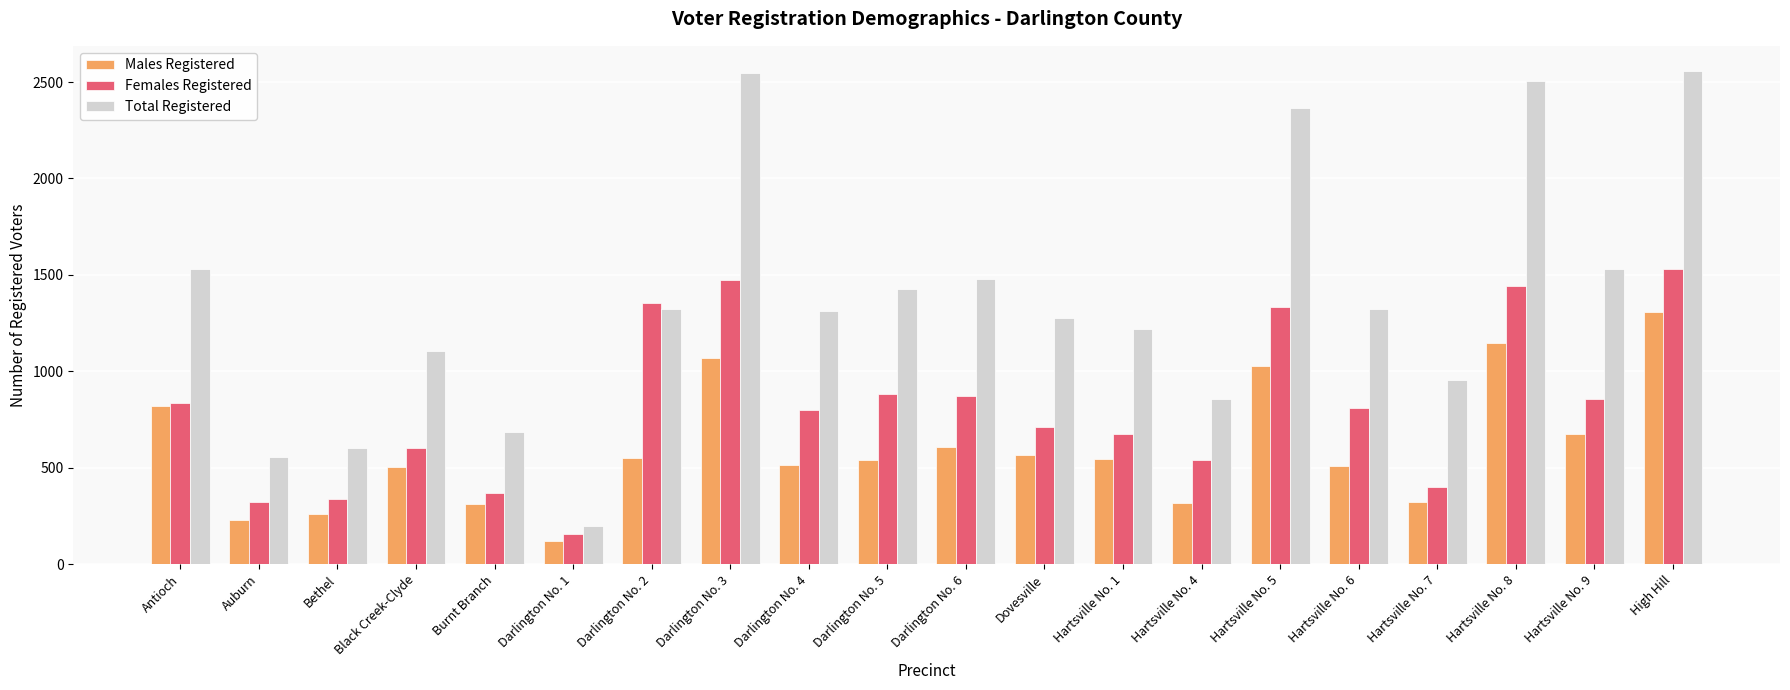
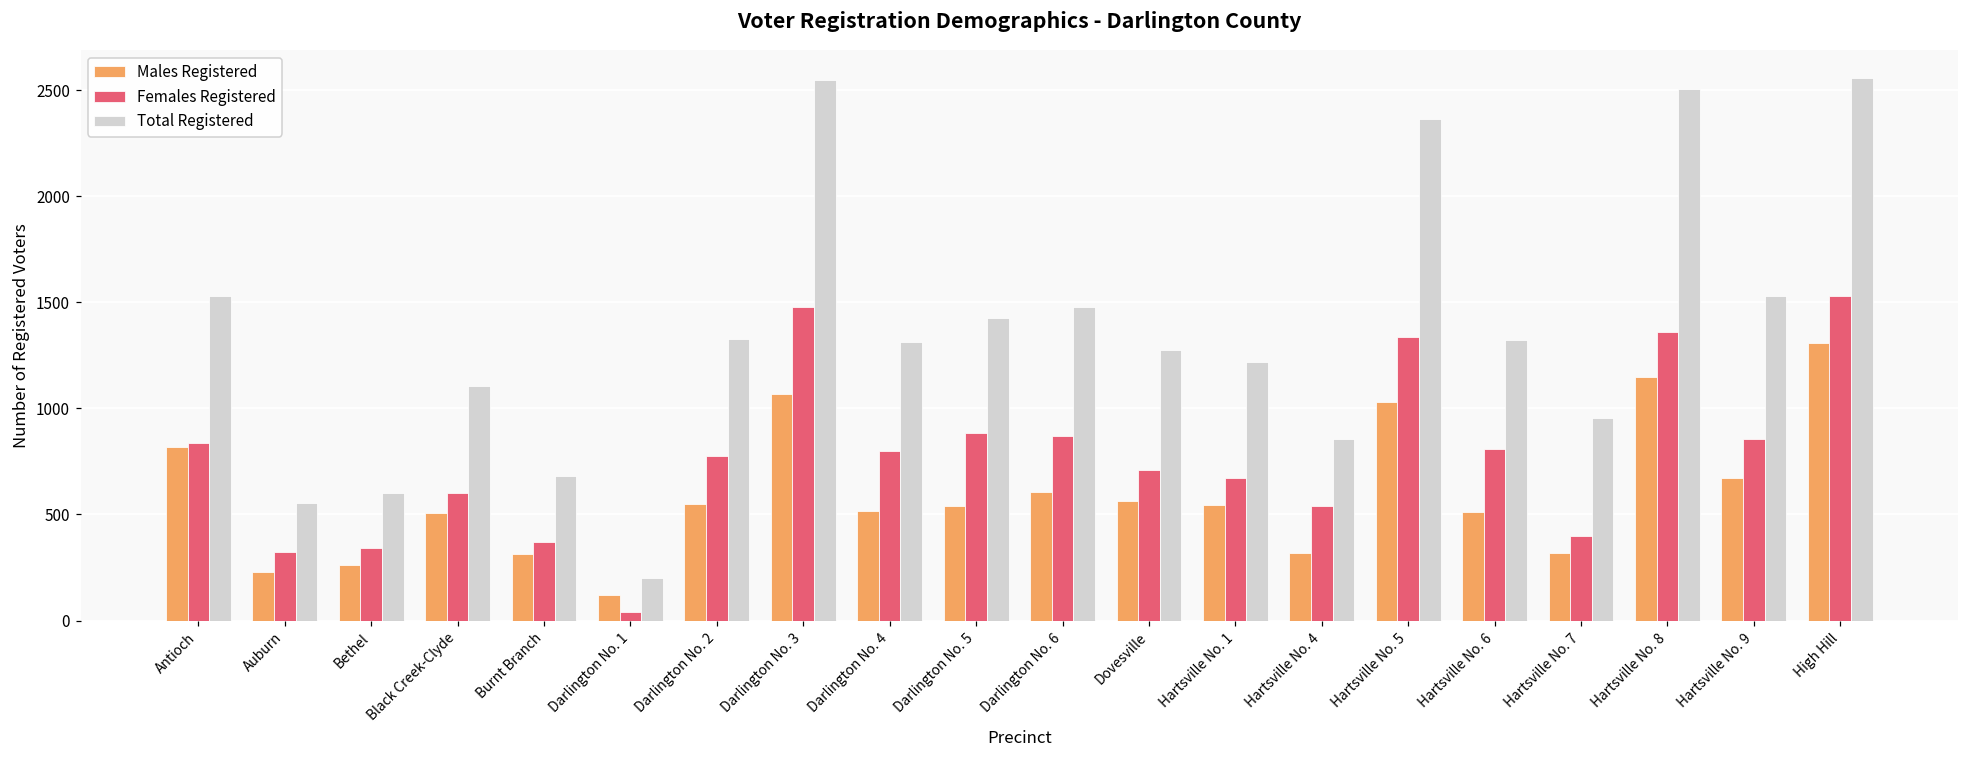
  {
    "Males Registered": {
      "Antioch": 820,
      "Auburn": 230,
      "Bethel": 260,
      "Black Creek-Clyde": 510,
      "Burnt Branch": 310,
      "Darlington No. 1": 120,
      "Darlington No. 2": 550,
      "Darlington No. 3": 1070,
      "Darlington No. 4": 520,
      "Darlington No. 5": 540,
      "Darlington No. 6": 610,
      "Dovesville": 560,
      "Hartsville No. 1": 550,
      "Hartsville No. 4": 320,
      "Hartsville No. 5": 1030,
      "Hartsville No. 6": 510,
      "Hartsville No. 7": 320,
      "Hartsville No. 8": 1150,
      "Hartsville No. 9": 670,
      "High Hill": 1310
    },
    "Females Registered": {
      "Antioch": 840,
      "Auburn": 320,
      "Bethel": 340,
      "Black Creek-Clyde": 600,
      "Burnt Branch": 370,
-     "Darlington No. 1": 160,
-     "Darlington No. 2": 1360,
+     "Darlington No. 1": 40,
+     "Darlington No. 2": 780,
      "Darlington No. 3": 1480,
      "Darlington No. 4": 800,
      "Darlington No. 5": 880,
      "Darlington No. 6": 870,
      "Dovesville": 710,
      "Hartsville No. 1": 670,
      "Hartsville No. 4": 540,
      "Hartsville No. 5": 1340,
      "Hartsville No. 6": 810,
      "Hartsville No. 7": 400,
-     "Hartsville No. 8": 1440,
+     "Hartsville No. 8": 1360,
      "Hartsville No. 9": 860,
      "High Hill": 1530
    },
    "Total Registered": {
      "Antioch": 1530,
      "Auburn": 550,
      "Bethel": 600,
      "Black Creek-Clyde": 1110,
      "Burnt Branch": 680,
      "Darlington No. 1": 200,
      "Darlington No. 2": 1330,
      "Darlington No. 3": 2550,
      "Darlington No. 4": 1310,
      "Darlington No. 5": 1430,
      "Darlington No. 6": 1480,
      "Dovesville": 1280,
      "Hartsville No. 1": 1220,
      "Hartsville No. 4": 860,
      "Hartsville No. 5": 2360,
      "Hartsville No. 6": 1320,
      "Hartsville No. 7": 950,
      "Hartsville No. 8": 2510,
      "Hartsville No. 9": 1530,
      "High Hill": 2560
    }
  }
